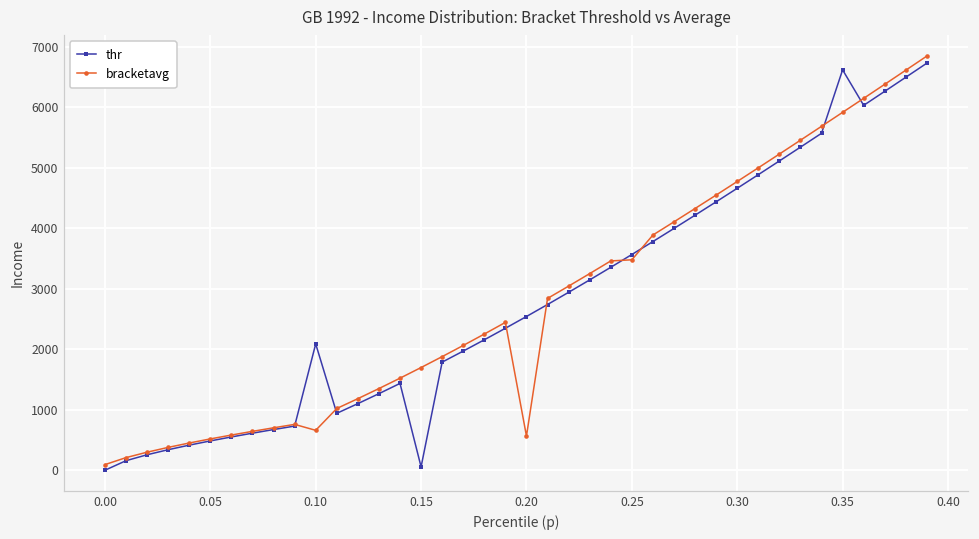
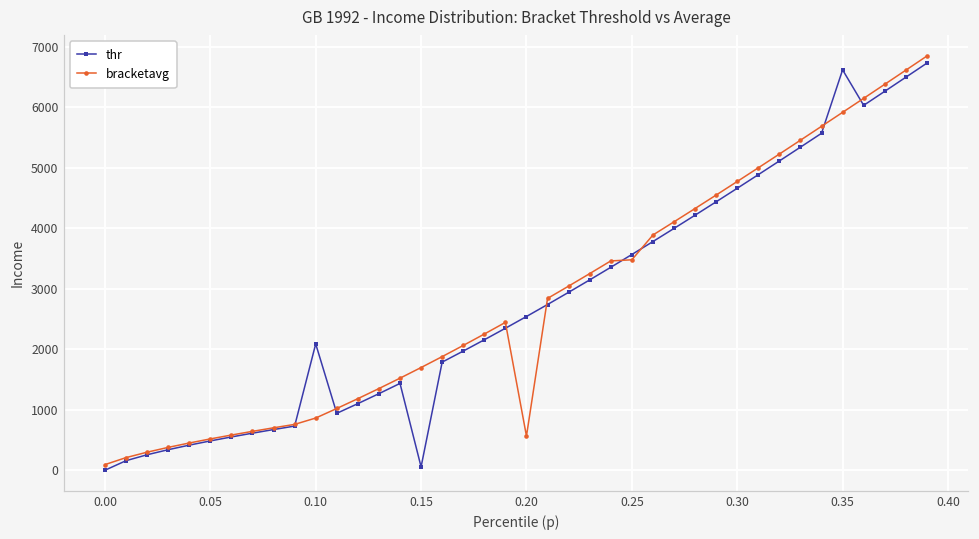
  {
    "thr": {
      "0.00": 0,
      "0.10": 2100,
      "0.15": 100,
      "0.20": 2500,
      "0.25": 3600,
      "0.30": 4700,
      "0.35": 6600
    },
    "bracketavg": {
      "0.00": 100,
-     "0.10": 700,
+     "0.10": 900,
      "0.15": 1700,
      "0.20": 600,
      "0.25": 3500,
      "0.30": 4800,
      "0.35": 5900
    }
  }
